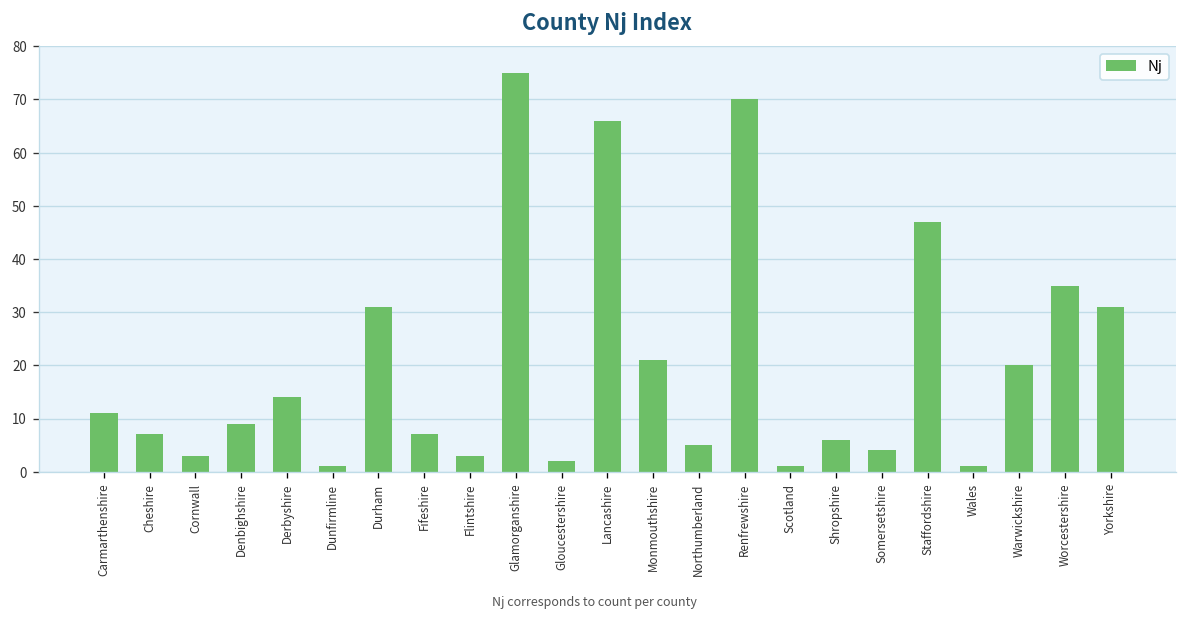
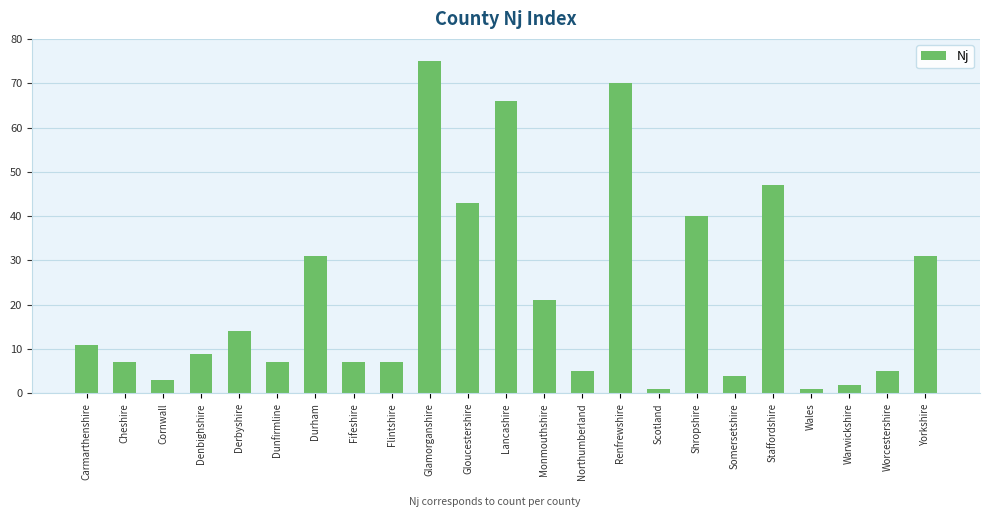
  {
    "Carmarthenshire": 11,
    "Cheshire": 7,
    "Cornwall": 3,
    "Denbighshire": 9,
    "Derbyshire": 14,
-   "Dunfirmline": 1,
+   "Dunfirmline": 7,
    "Durham": 31,
    "Fifeshire": 7,
-   "Flintshire": 3,
+   "Flintshire": 7,
    "Glamorganshire": 75,
-   "Gloucestershire": 2,
+   "Gloucestershire": 43,
    "Lancashire": 66,
    "Monmouthshire": 21,
    "Northumberland": 5,
    "Renfrewshire": 70,
    "Scotland": 1,
-   "Shropshire": 6,
+   "Shropshire": 40,
    "Somersetshire": 4,
    "Staffordshire": 47,
    "Wales": 1,
-   "Warwickshire": 20,
-   "Worcestershire": 35,
+   "Warwickshire": 2,
+   "Worcestershire": 5,
    "Yorkshire": 31
  }
